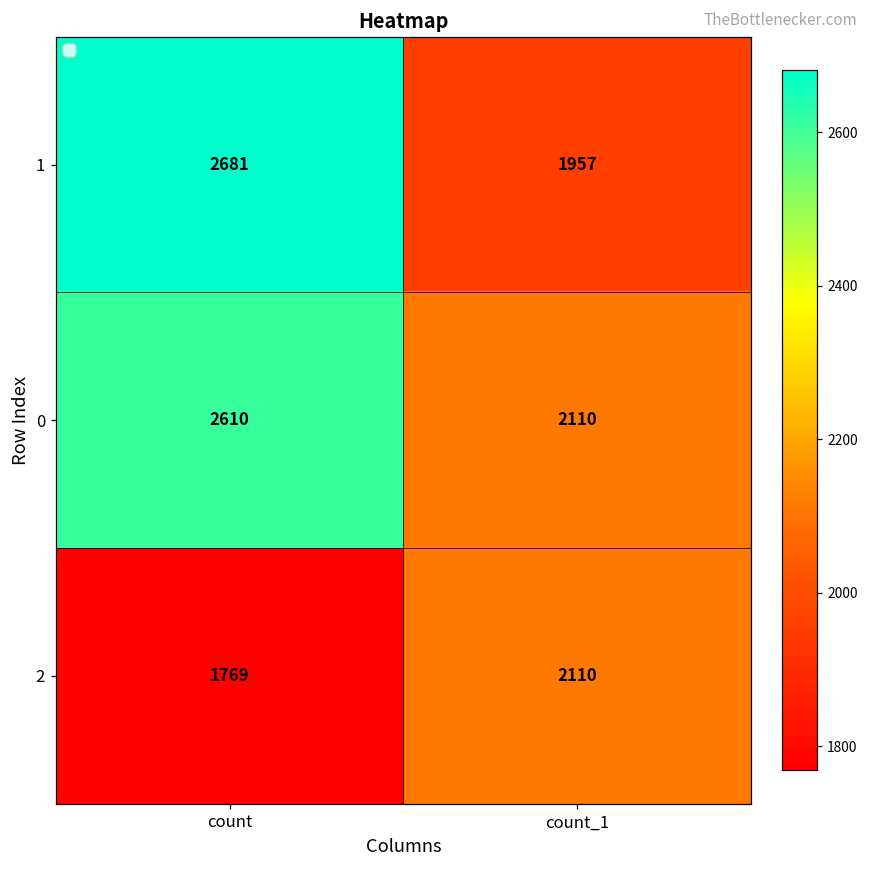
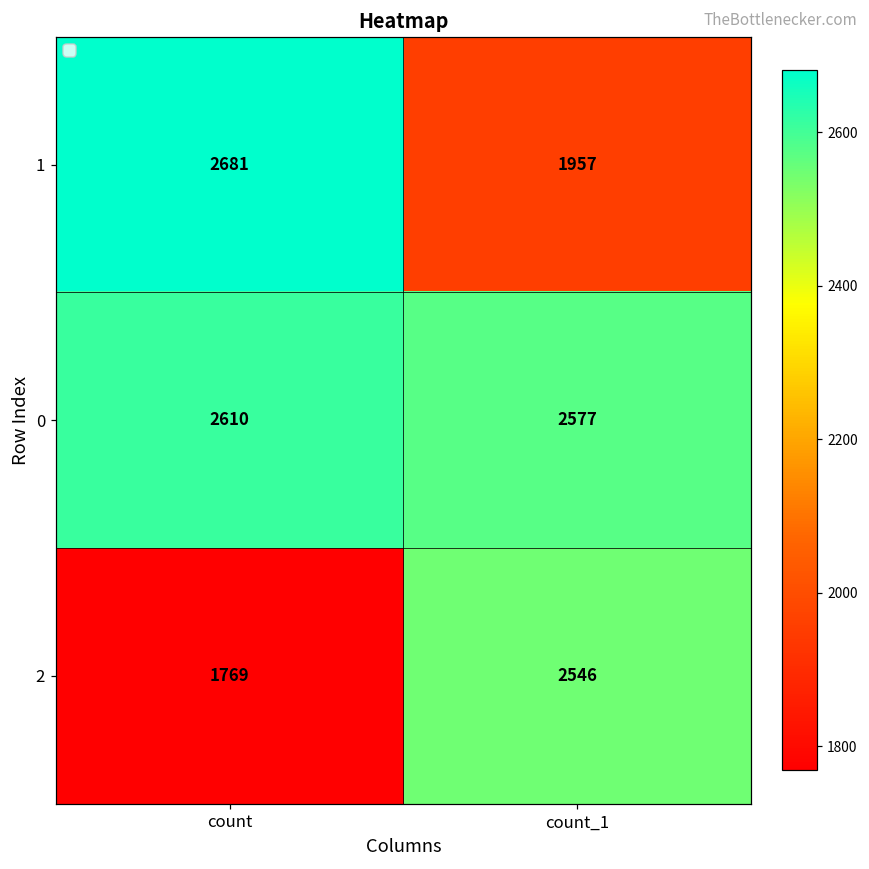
  {
    "1": {
      "count": 2681,
      "count_1": 1957
    },
    "0": {
      "count": 2610,
-     "count_1": 2110
+     "count_1": 2577
    },
    "2": {
      "count": 1769,
-     "count_1": 2110
+     "count_1": 2546
    }
  }
